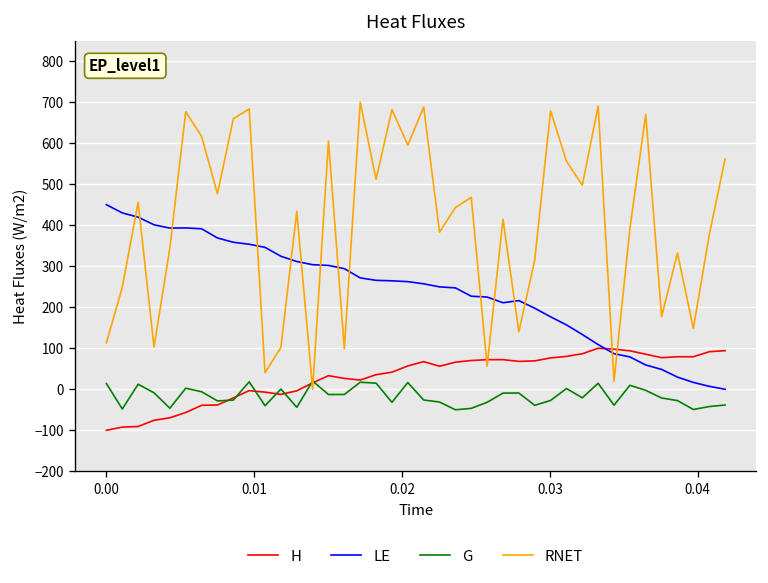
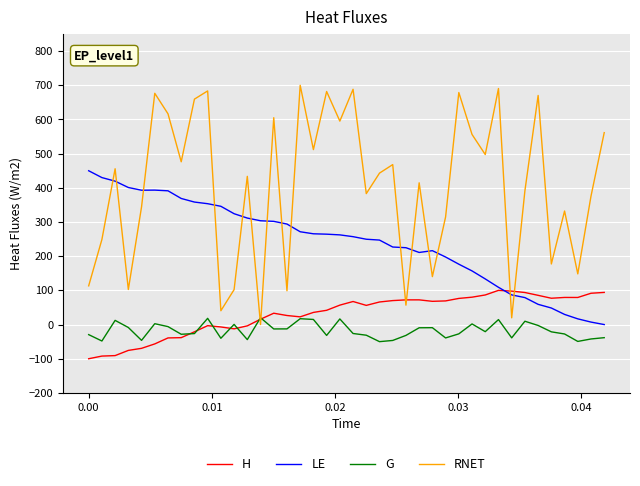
  {
    "H": {
      "0.00": -100
    },
    "LE": {
      "0.00": 450
    },
    "G": {
-     "0.00": 10
+     "0.00": -30
    },
    "RNET": {
      "0.00": 110
    }
  }
